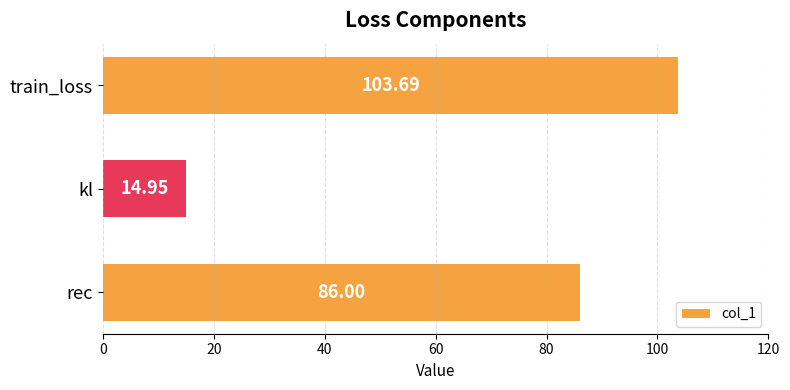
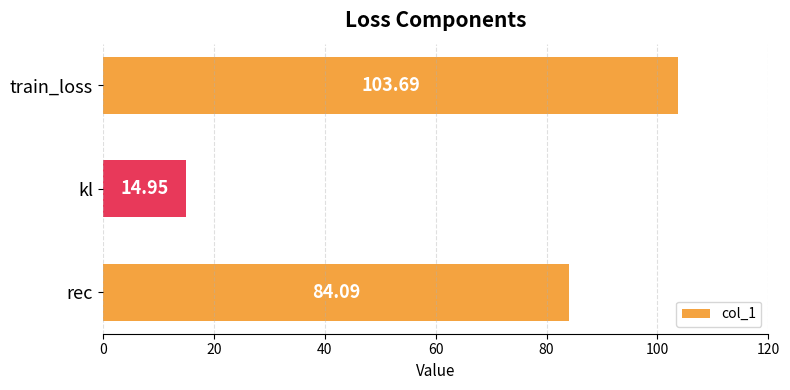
  {
    "train_loss": 103.69,
    "kl": 14.95,
-   "rec": 86.00
+   "rec": 84.09
  }
